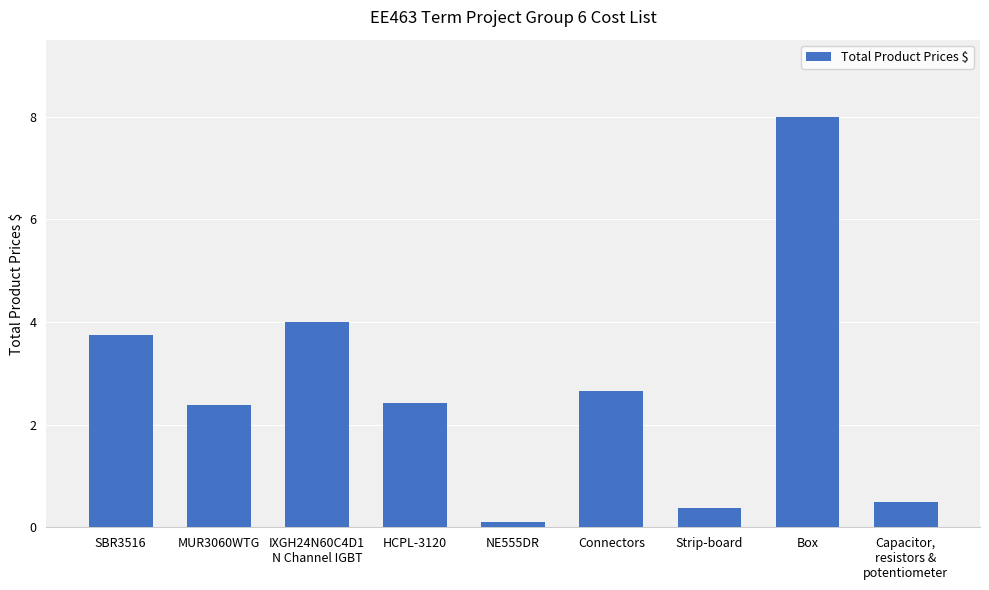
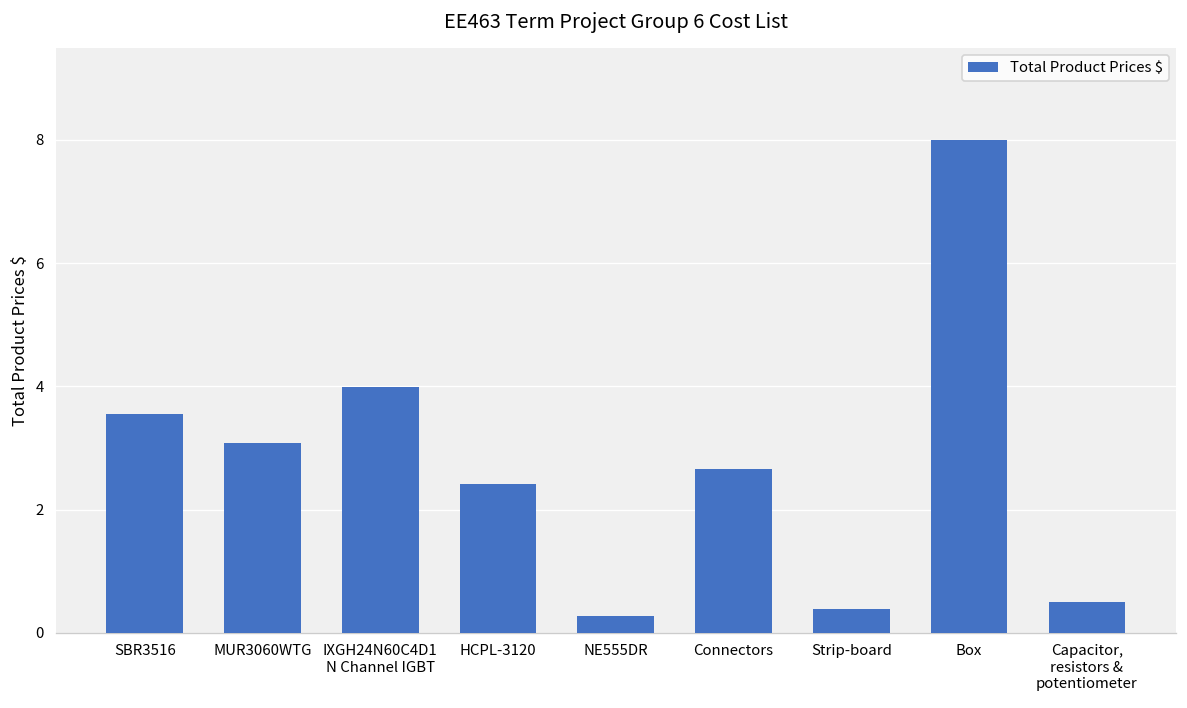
  {
-   "SBR3516": 3.7,
-   "MUR3060WTG": 2.4,
+   "SBR3516": 3.6,
+   "MUR3060WTG": 3.1,
    "IXGH24N60C4D1 N Channel IGBT": 4.0,
    "HCPL-3120": 2.4,
-   "NE555DR": 0.1,
+   "NE555DR": 0.3,
    "Connectors": 2.7,
    "Strip-board": 0.4,
    "Box": 8.0,
    "Capacitor, resistors & potentiometer": 0.5
  }
